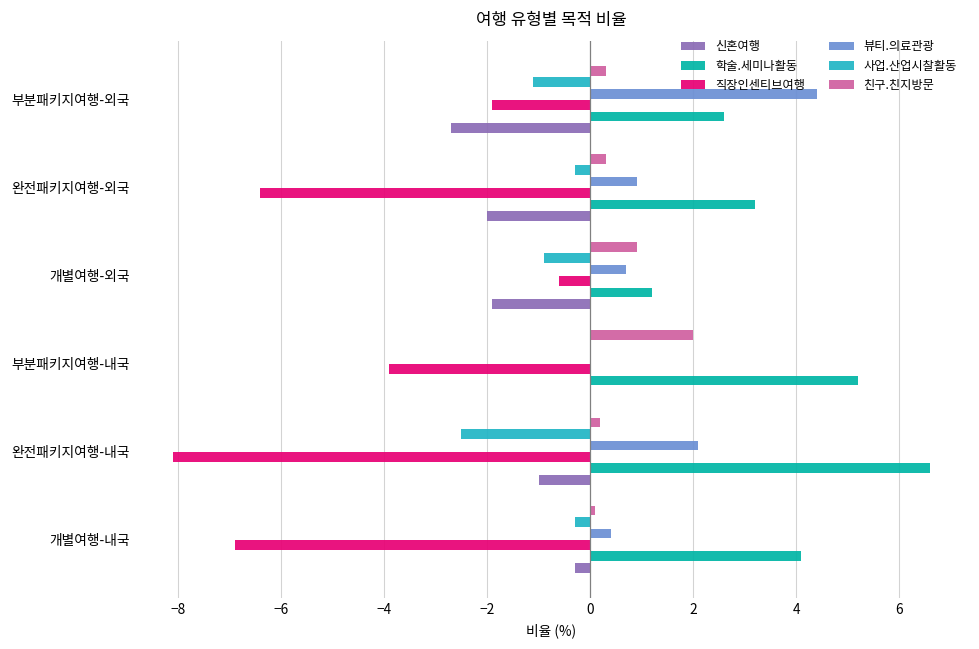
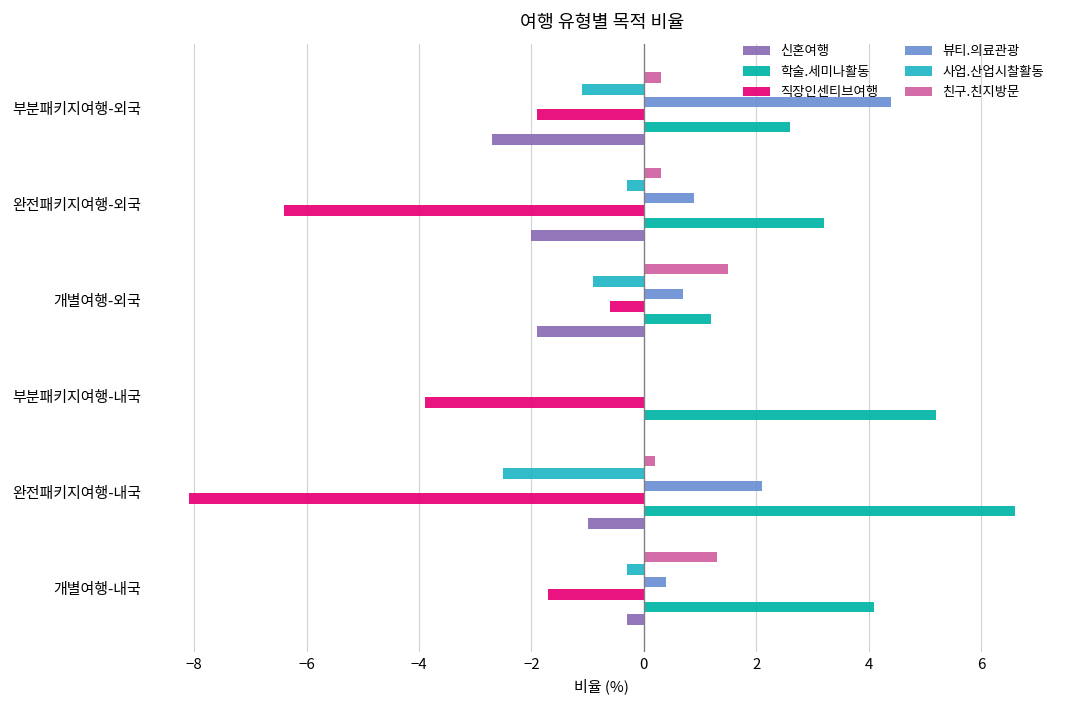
  {
    "직장인센티브여행": {
      "부분패키지여행-외국": -1.9,
      "완전패키지여행-외국": -6.4,
      "개별여행-외국": -0.6,
      "부분패키지여행-내국": -3.9,
      "완전패키지여행-내국": -8.1,
-     "개별여행-내국": -6.9
+     "개별여행-내국": -1.7
    },
    "친구.친지방문": {
      "부분패키지여행-외국": 0.3,
      "완전패키지여행-외국": 0.3,
-     "개별여행-외국": 0.9,
-     "부분패키지여행-내국": 2,
+     "개별여행-외국": 1.5,
+     "부분패키지여행-내국": 0,
      "완전패키지여행-내국": 0.2,
-     "개별여행-내국": 0.1
+     "개별여행-내국": 1.3
    }
  }
